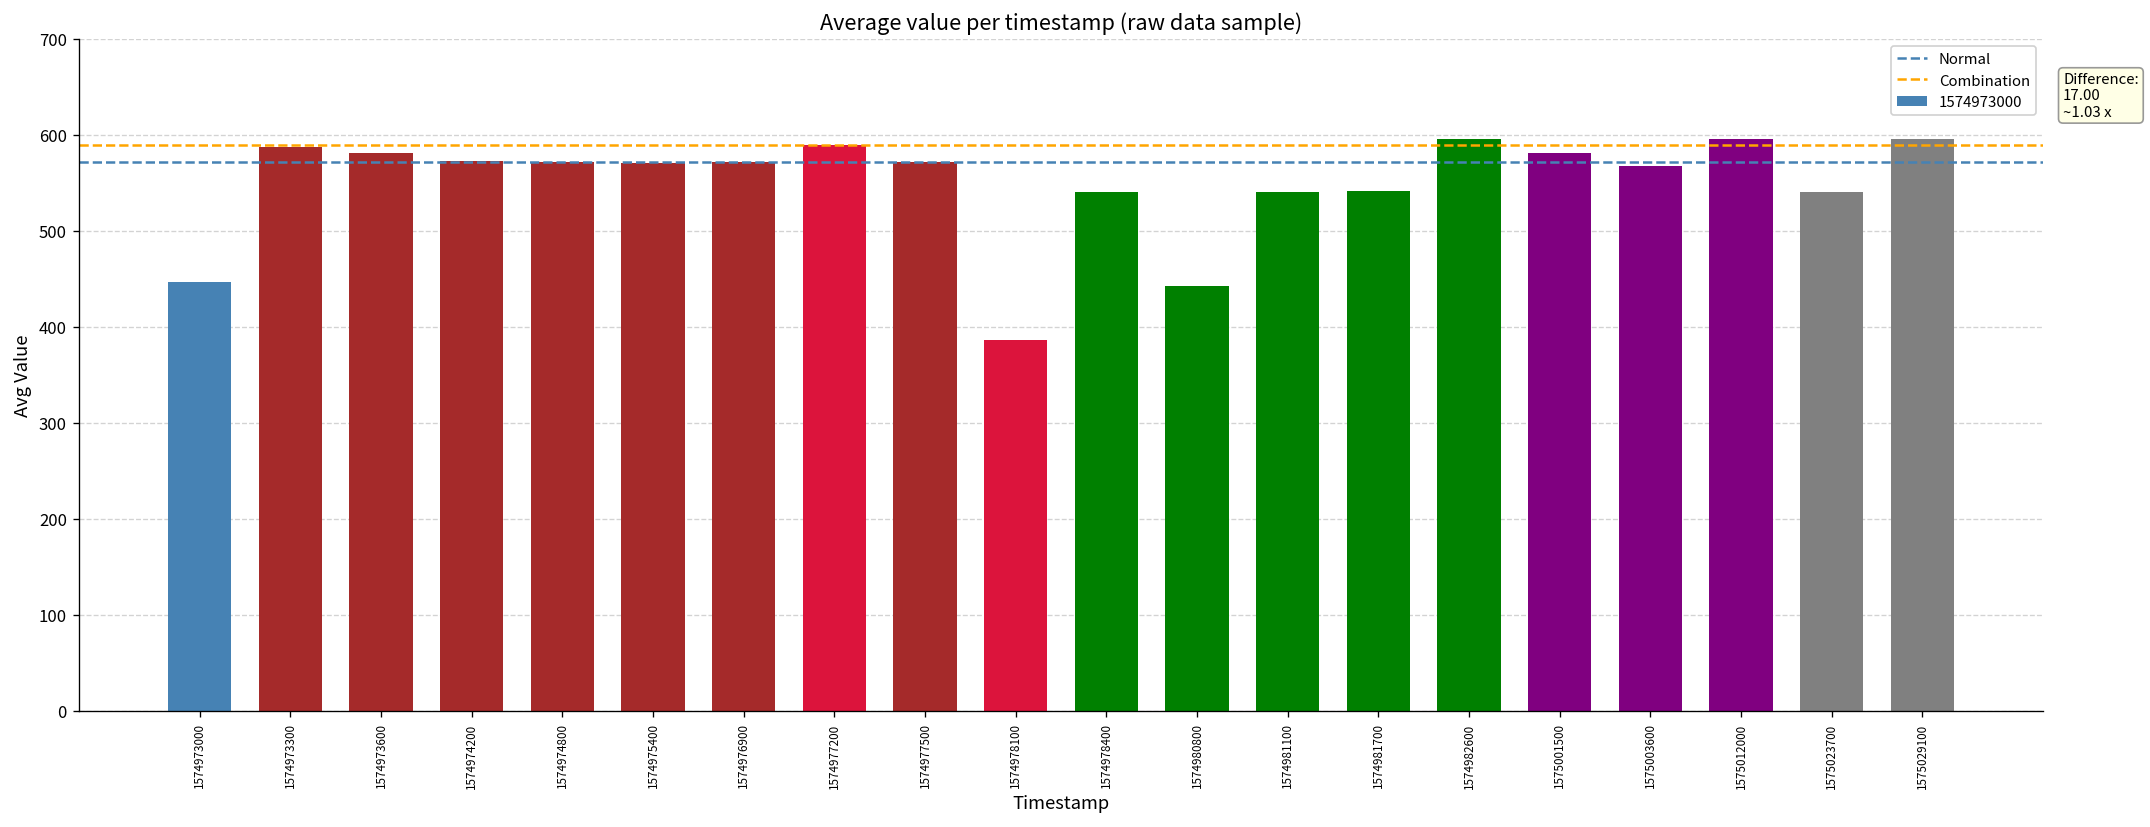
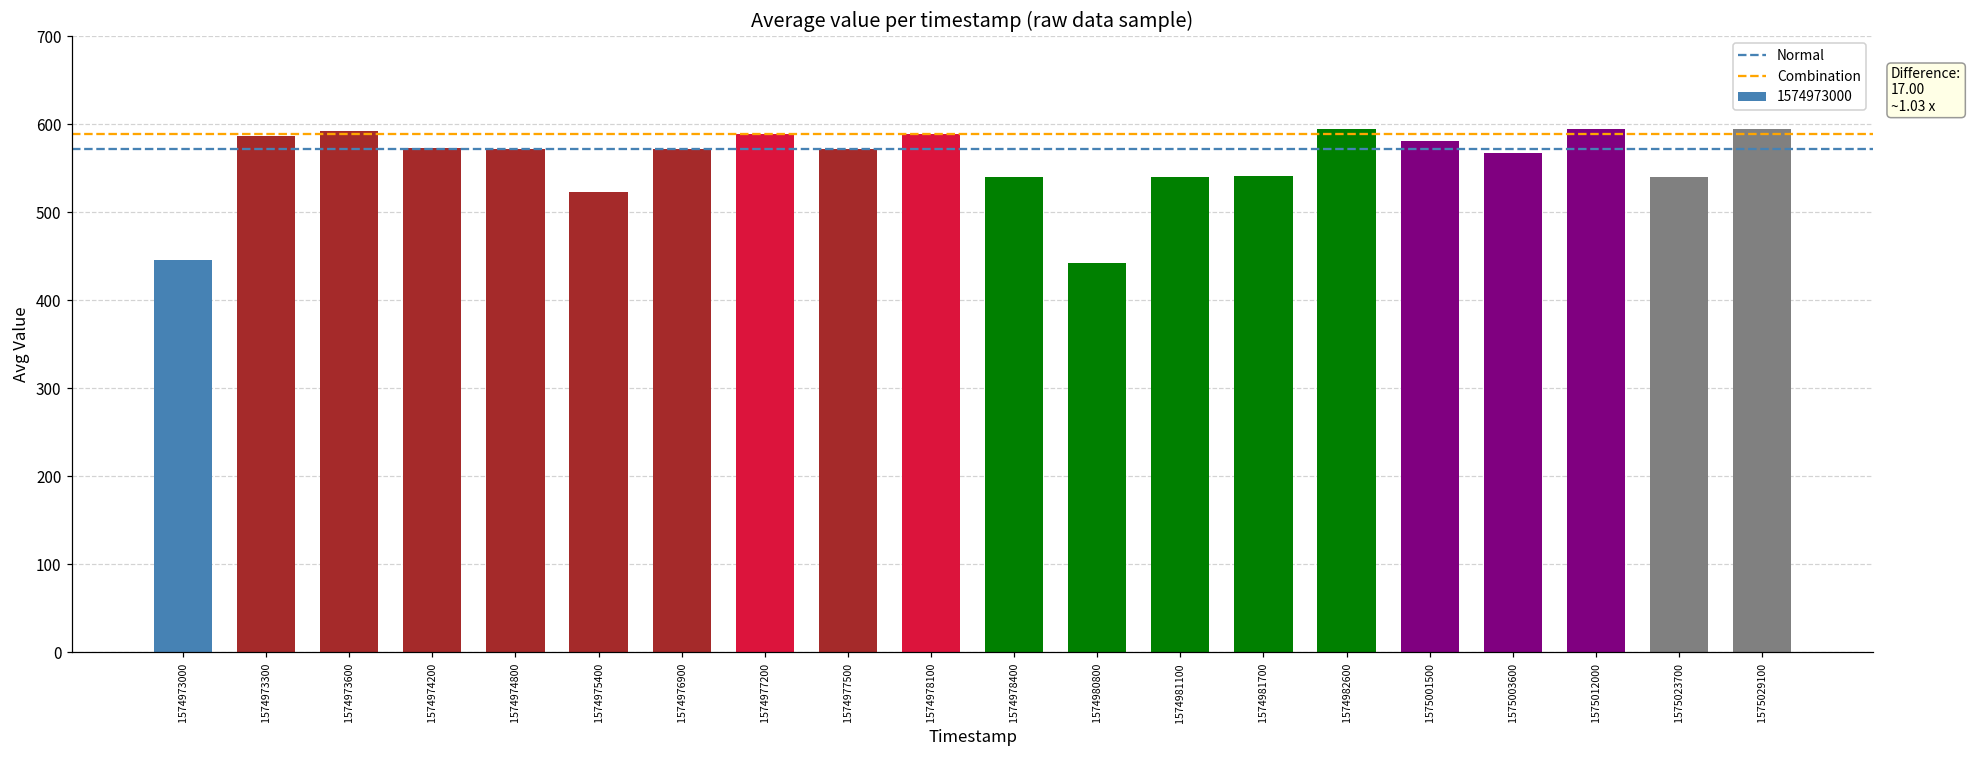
  {
    "1574973000": 450,
    "1574973300": 590,
-   "1574973600": 580,
+   "1574973600": 590,
    "1574974200": 570,
    "1574974800": 570,
-   "1574975400": 570,
+   "1574975400": 520,
    "1574976900": 570,
    "1574977200": 590,
    "1574977500": 570,
-   "1574978100": 390,
+   "1574978100": 590,
    "1574978400": 540,
    "1574980800": 440,
    "1574981100": 540,
    "1574981700": 540,
    "1574982600": 600,
    "1575001500": 580,
    "1575003600": 570,
    "1575012000": 600,
    "1575023700": 540,
    "1575029100": 600
  }
